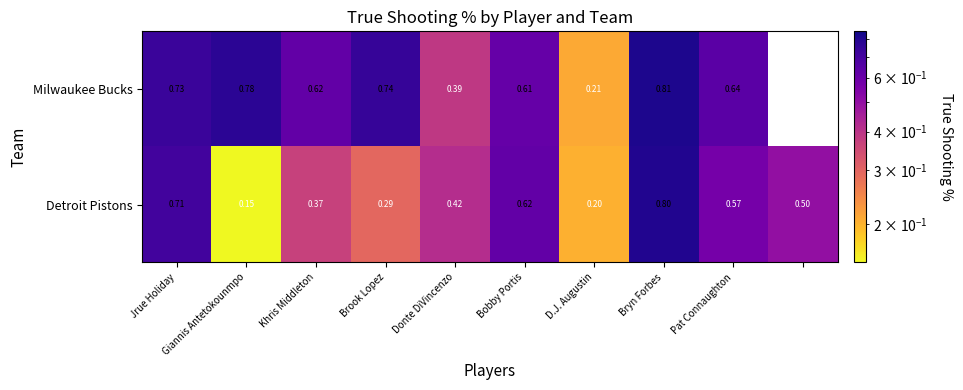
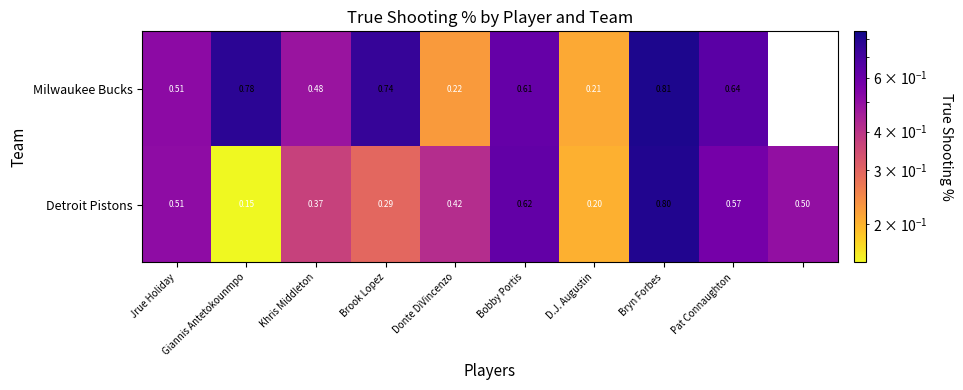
  {
    "Milwaukee Bucks": {
-     "Jrue Holiday": 0.73,
+     "Jrue Holiday": 0.51,
      "Giannis Antetokounmpo": 0.78,
-     "Khris Middleton": 0.62,
+     "Khris Middleton": 0.48,
      "Brook Lopez": 0.74,
-     "Donte DiVincenzo": 0.39,
+     "Donte DiVincenzo": 0.22,
      "Bobby Portis": 0.61,
      "D.J. Augustin": 0.21,
      "Bryn Forbes": 0.81,
      "Pat Connaughton": 0.64
    },
    "Detroit Pistons": {
-     "Jrue Holiday": 0.71,
+     "Jrue Holiday": 0.51,
      "Giannis Antetokounmpo": 0.15,
      "Khris Middleton": 0.37,
      "Brook Lopez": 0.29,
      "Donte DiVincenzo": 0.42,
      "Bobby Portis": 0.62,
      "D.J. Augustin": 0.20,
      "Bryn Forbes": 0.80,
      "Pat Connaughton": 0.57
    }
  }
